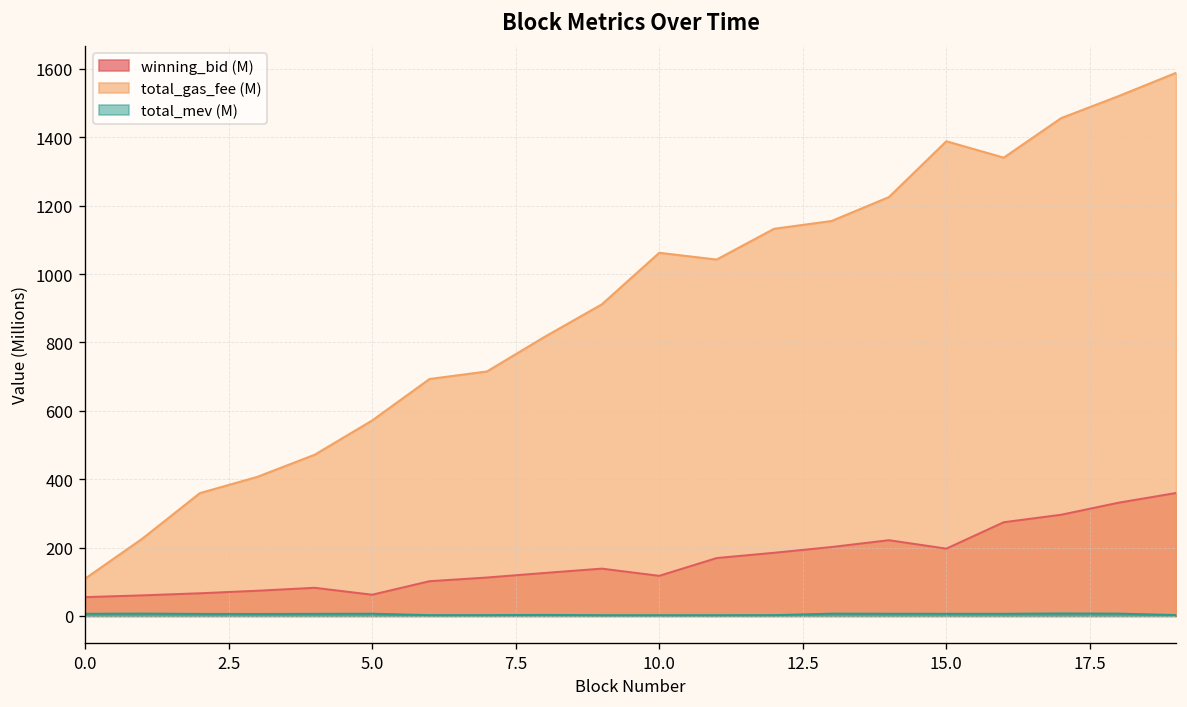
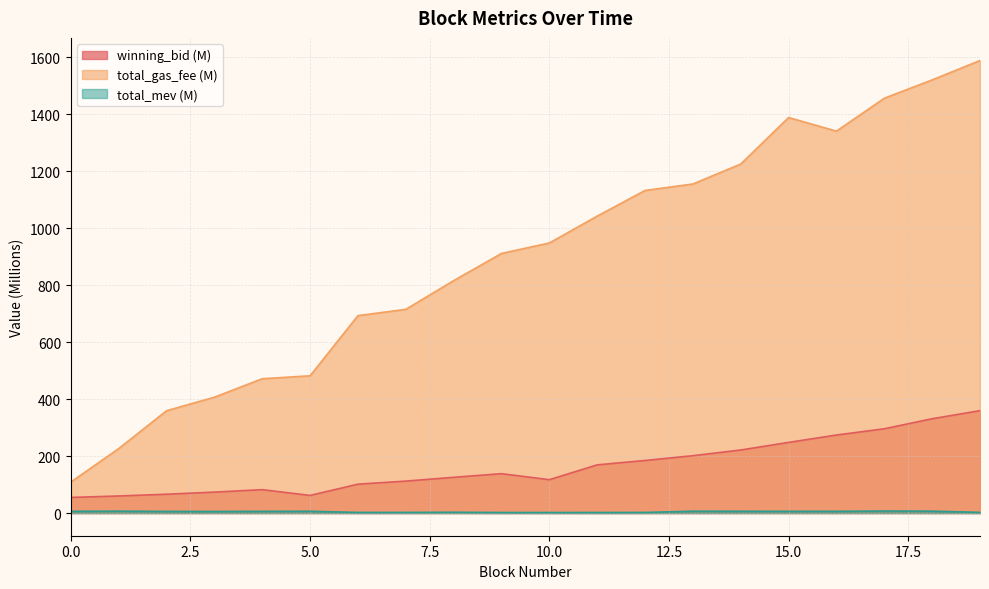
  {
    "winning_bid (M)": {
      "0.0": 50,
      "5.0": 60,
      "10.0": 120,
-     "15.0": 200
+     "15.0": 250
    },
    "total_gas_fee (M)": {
      "0.0": 110,
-     "5.0": 570,
-     "10.0": 1060,
+     "5.0": 480,
+     "10.0": 950,
      "15.0": 1390
    },
    "total_mev (M)": {
      "0.0": 10,
      "5.0": 10,
      "10.0": 0,
      "15.0": 10
    }
  }
